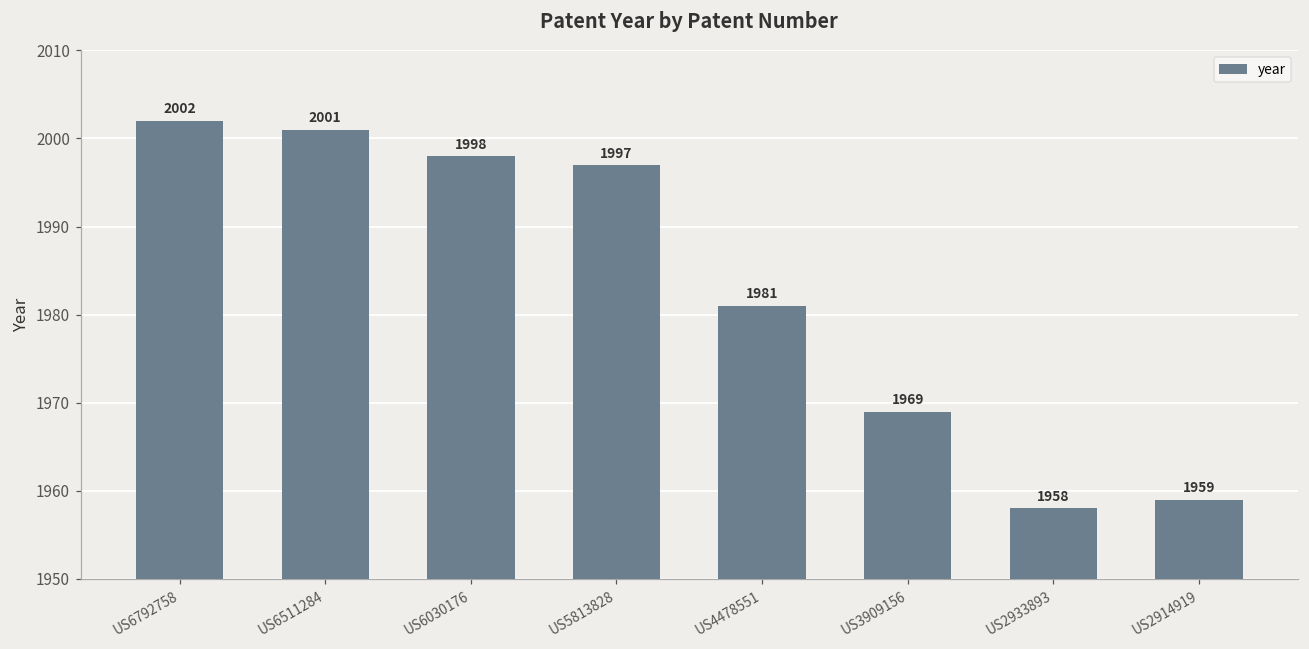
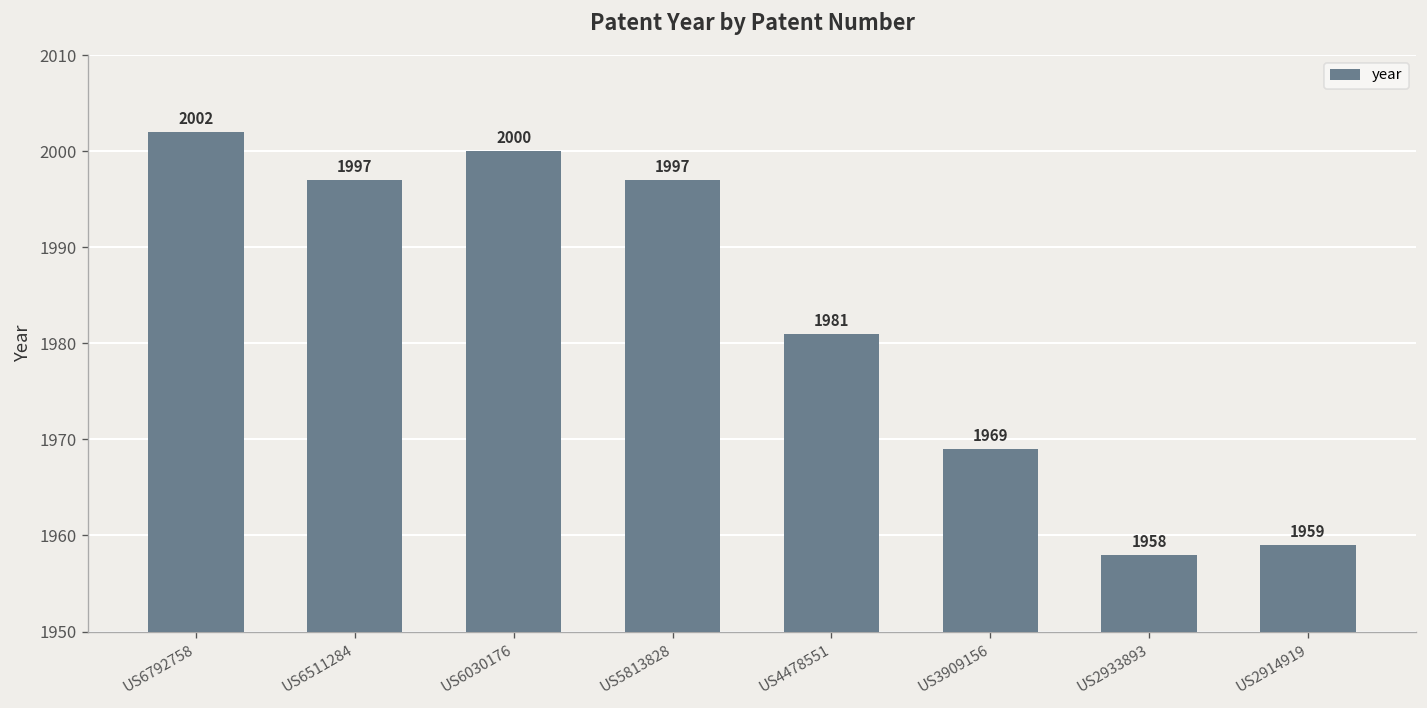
  {
    "US6792758": 2002,
-   "US6511284": 2001,
-   "US6030176": 1998,
+   "US6511284": 1997,
+   "US6030176": 2000,
    "US5813828": 1997,
    "US4478551": 1981,
    "US3909156": 1969,
    "US2933893": 1958,
    "US2914919": 1959
  }
